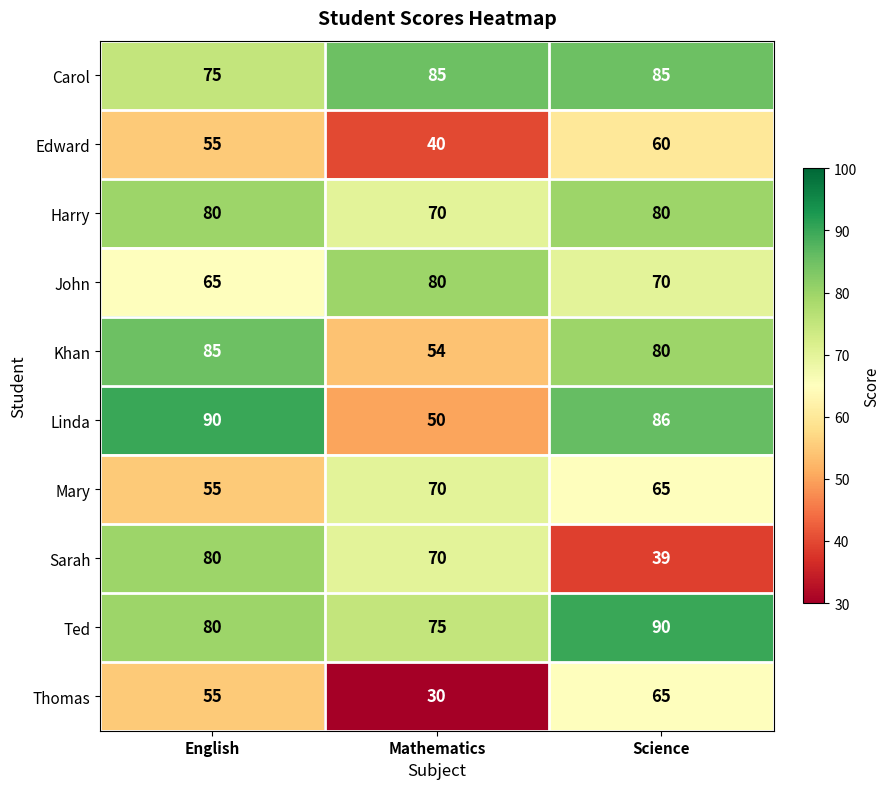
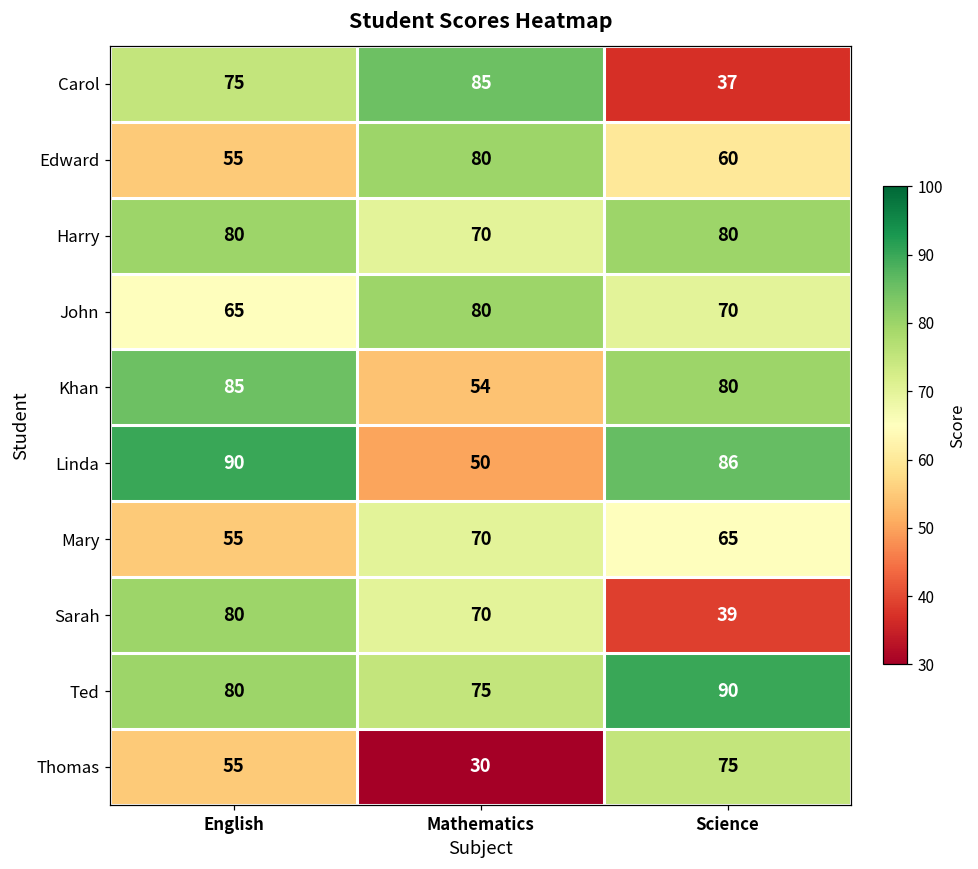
  {
    "Carol": {
      "English": 75,
      "Mathematics": 85,
-     "Science": 85
+     "Science": 37
    },
    "Edward": {
      "English": 55,
-     "Mathematics": 40,
+     "Mathematics": 80,
      "Science": 60
    },
    "Harry": {
      "English": 80,
      "Mathematics": 70,
      "Science": 80
    },
    "John": {
      "English": 65,
      "Mathematics": 80,
      "Science": 70
    },
    "Khan": {
      "English": 85,
      "Mathematics": 54,
      "Science": 80
    },
    "Linda": {
      "English": 90,
      "Mathematics": 50,
      "Science": 86
    },
    "Mary": {
      "English": 55,
      "Mathematics": 70,
      "Science": 65
    },
    "Sarah": {
      "English": 80,
      "Mathematics": 70,
      "Science": 39
    },
    "Ted": {
      "English": 80,
      "Mathematics": 75,
      "Science": 90
    },
    "Thomas": {
      "English": 55,
      "Mathematics": 30,
-     "Science": 65
+     "Science": 75
    }
  }
